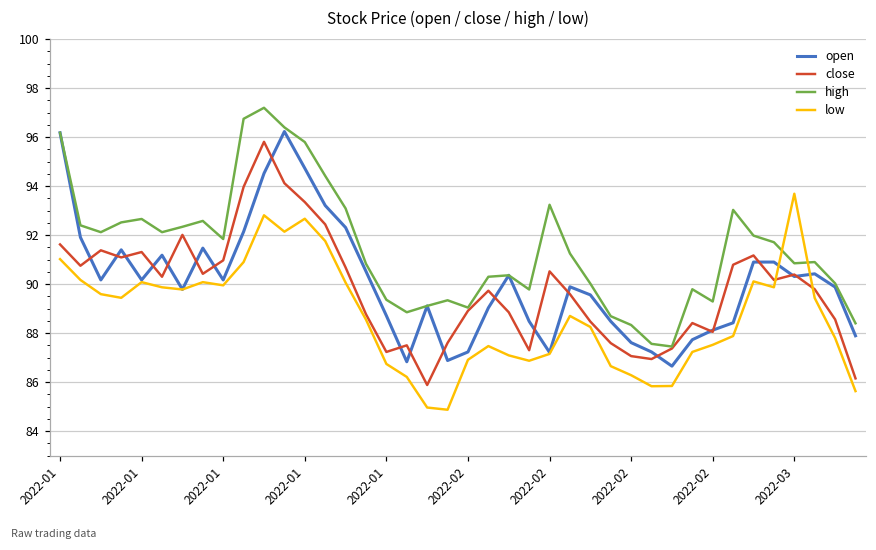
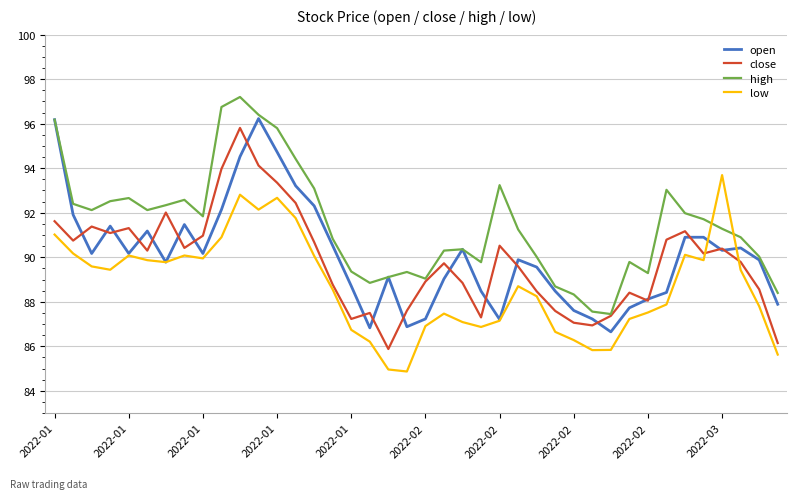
  {
    "high": {
-     "2022-03": 90.9
+     "2022-03": 91.3
    },
    "low": {
      "2022-03": 93.7
    }
  }
